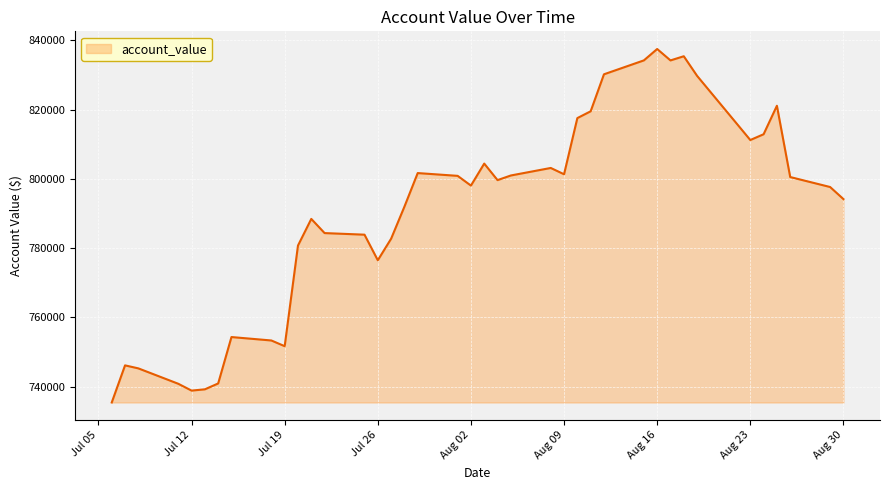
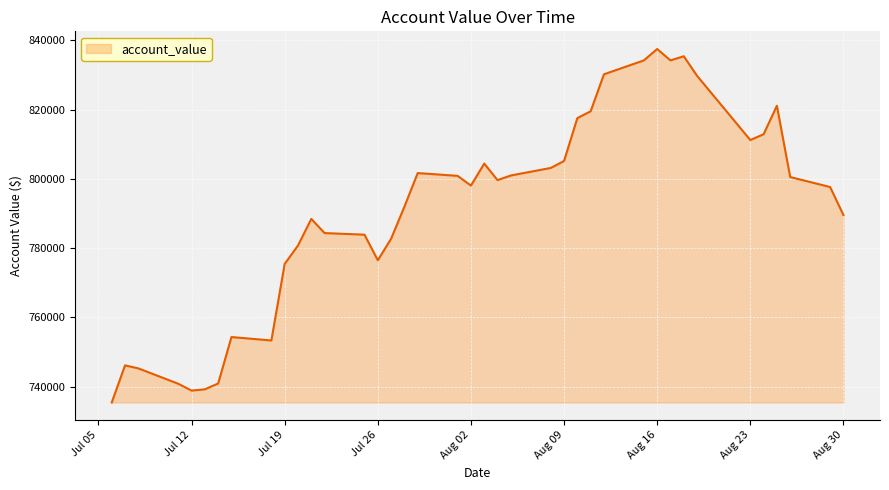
  {
    "Jul 12": 739000,
-   "Jul 19": 752000,
+   "Jul 19": 775000,
    "Jul 26": 777000,
    "Aug 02": 798000,
-   "Aug 09": 801000,
+   "Aug 09": 805000,
    "Aug 16": 838000,
    "Aug 23": 811000,
-   "Aug 30": 794000
+   "Aug 30": 790000
  }
